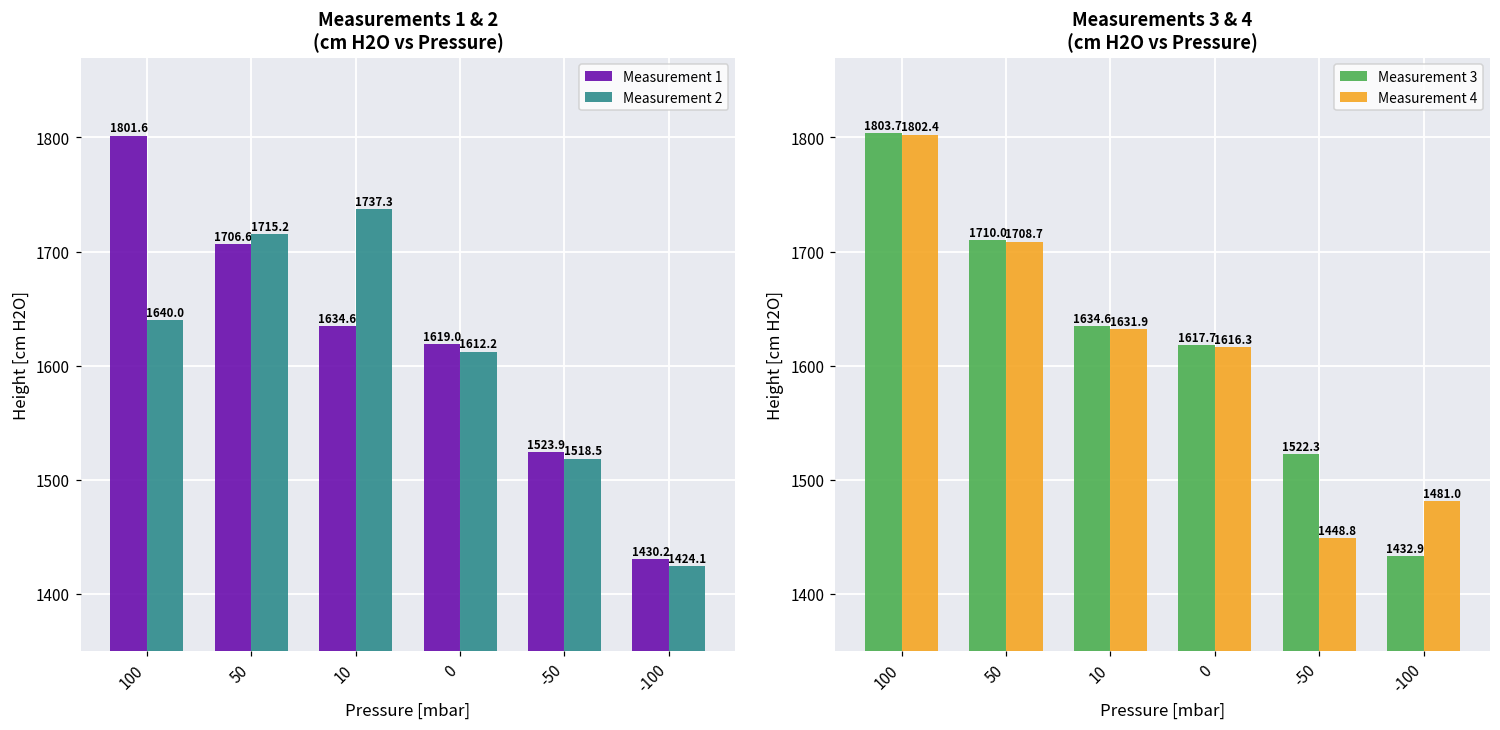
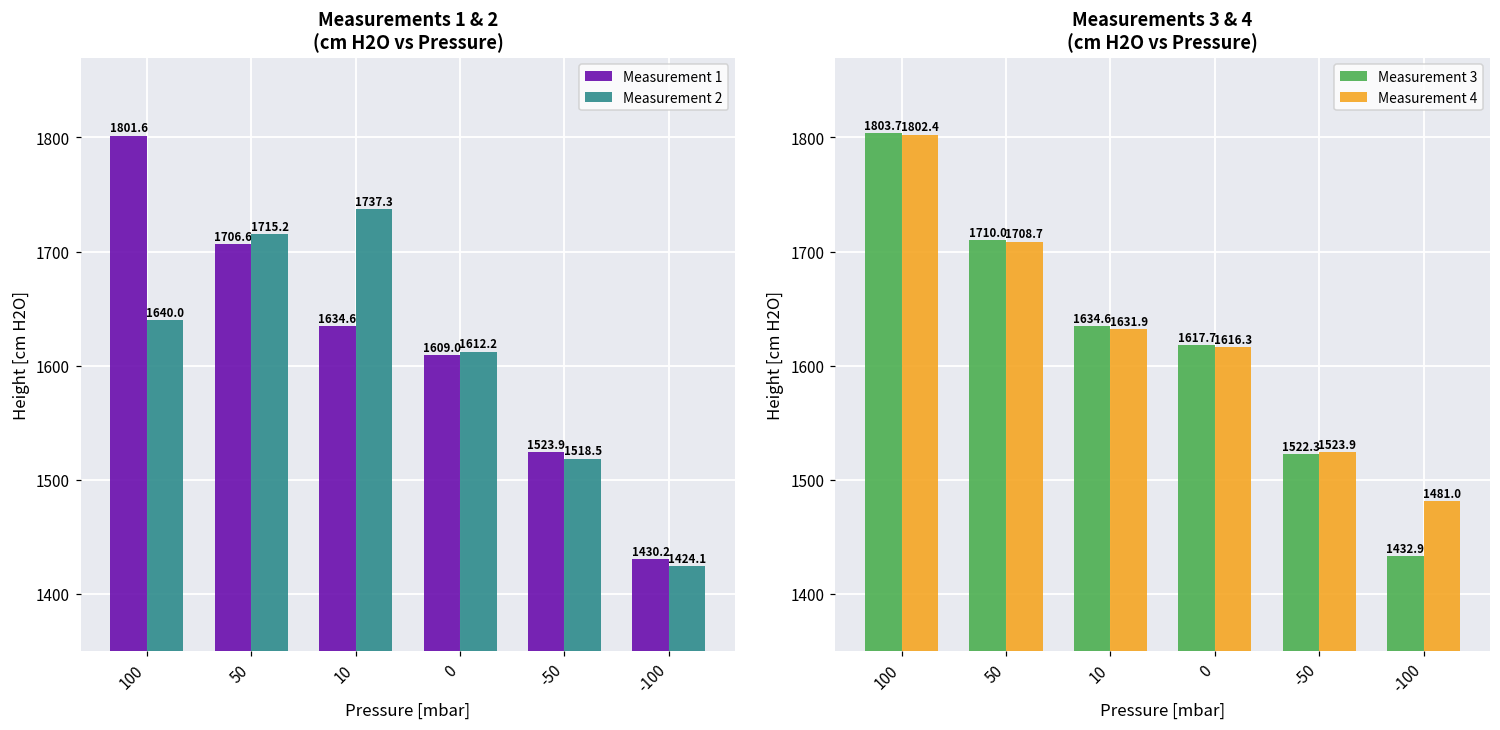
  {
    "Measurements 1 & 2 (cm H2O vs Pressure)": {
      "Measurement 1": {
        "100": 1801.6,
        "50": 1706.6,
        "10": 1634.6,
-       "0": 1619.0,
+       "0": 1609.0,
        "-50": 1523.9,
        "-100": 1430.2
      },
      "Measurement 2": {
        "100": 1640.0,
        "50": 1715.2,
        "10": 1737.3,
        "0": 1612.2,
        "-50": 1518.5,
        "-100": 1424.1
      }
    },
    "Measurements 3 & 4 (cm H2O vs Pressure)": {
      "Measurement 3": {
        "100": 1803.7,
        "50": 1710.0,
        "10": 1634.6,
        "0": 1617.7,
        "-50": 1522.3,
        "-100": 1432.9
      },
      "Measurement 4": {
        "100": 1802.4,
        "50": 1708.7,
        "10": 1631.9,
        "0": 1616.3,
-       "-50": 1448.8,
+       "-50": 1523.9,
        "-100": 1481.0
      }
    }
  }
